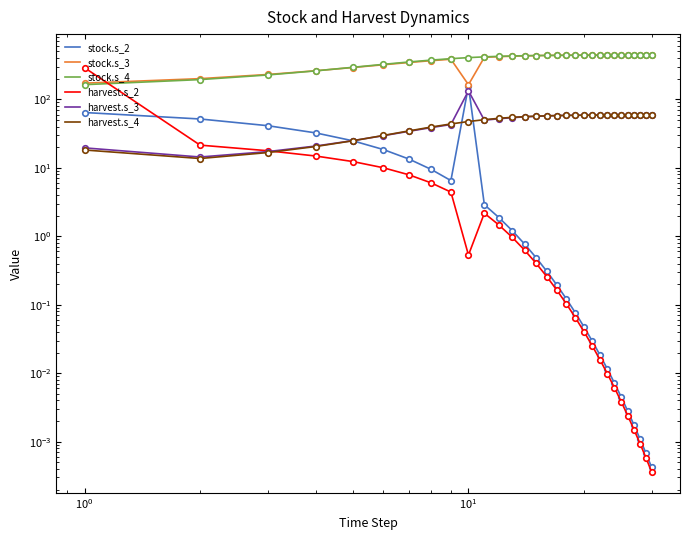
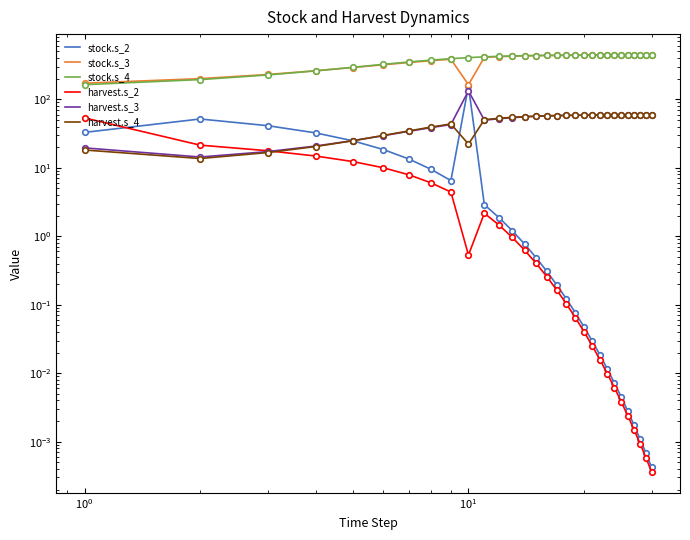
  {
    "stock.s_2": {
-     "10^0": 60
+     "10^0": 30
    },
    "stock.s_4": {
      "10^1": 400
    },
    "harvest.s_2": {
-     "10^0": 290,
+     "10^0": 50,
      "10^1": 0.5
    },
    "harvest.s_3": {
      "10^1": 130
    },
    "harvest.s_4": {
-     "10^1": 50
+     "10^1": 22
    }
  }
